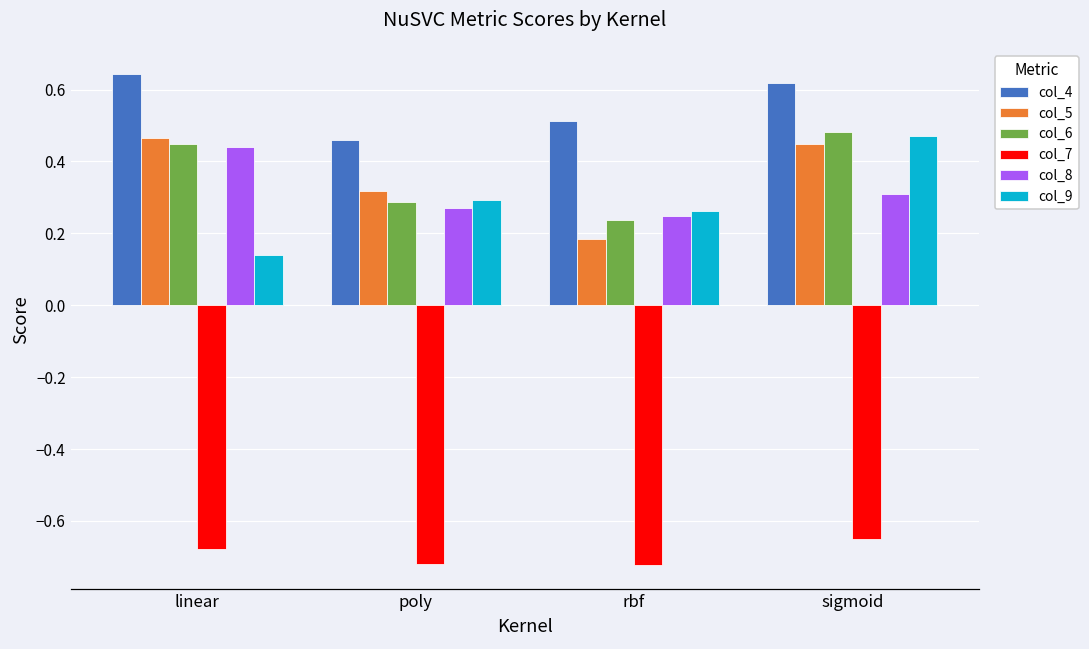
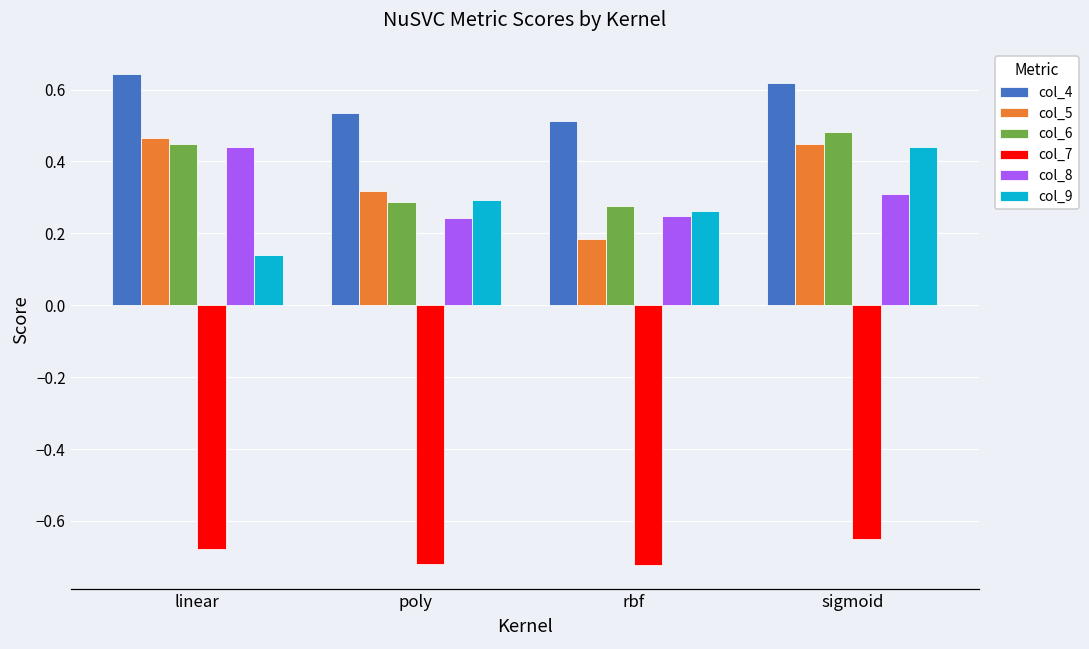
  {
    "col_4": {
      "linear": 0.64,
-     "poly": 0.46,
+     "poly": 0.53,
      "rbf": 0.51,
      "sigmoid": 0.62
    },
    "col_5": {
      "linear": 0.47,
      "poly": 0.32,
      "rbf": 0.18,
      "sigmoid": 0.45
    },
    "col_6": {
      "linear": 0.45,
      "poly": 0.29,
-     "rbf": 0.24,
+     "rbf": 0.28,
      "sigmoid": 0.48
    },
    "col_7": {
      "linear": -0.68,
      "poly": -0.72,
      "rbf": -0.72,
      "sigmoid": -0.65
    },
    "col_8": {
      "linear": 0.44,
-     "poly": 0.27,
+     "poly": 0.24,
      "rbf": 0.25,
      "sigmoid": 0.31
    },
    "col_9": {
      "linear": 0.14,
      "poly": 0.29,
      "rbf": 0.26,
-     "sigmoid": 0.47
+     "sigmoid": 0.44
    }
  }
